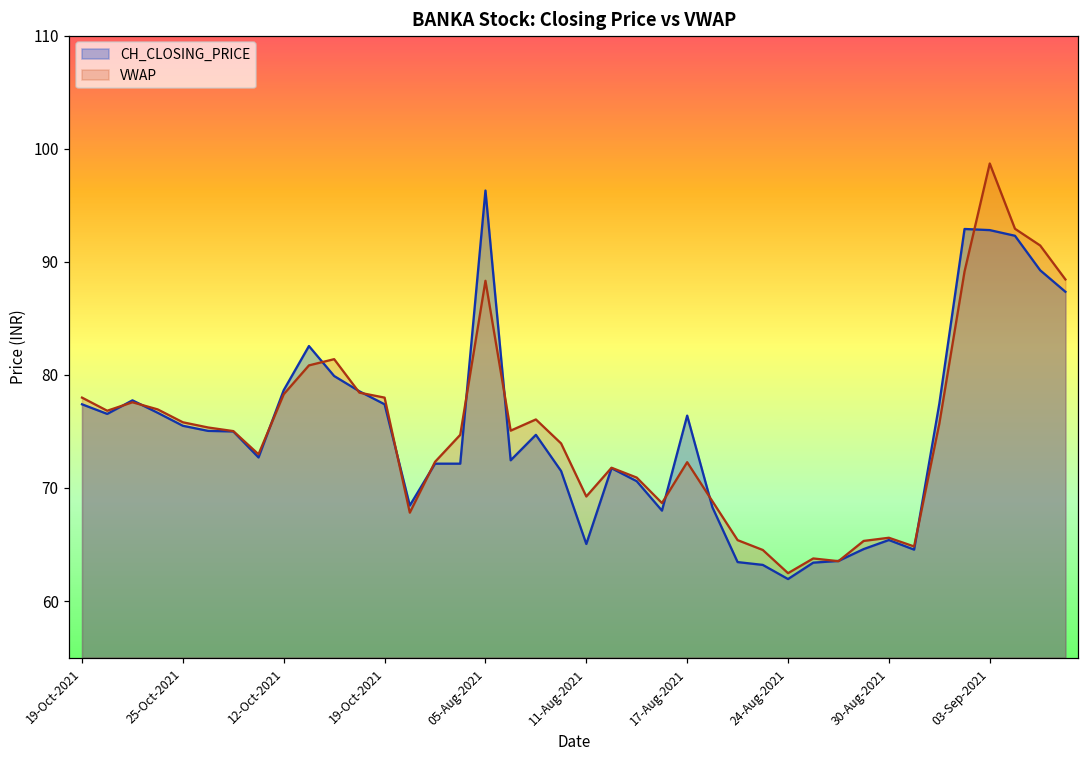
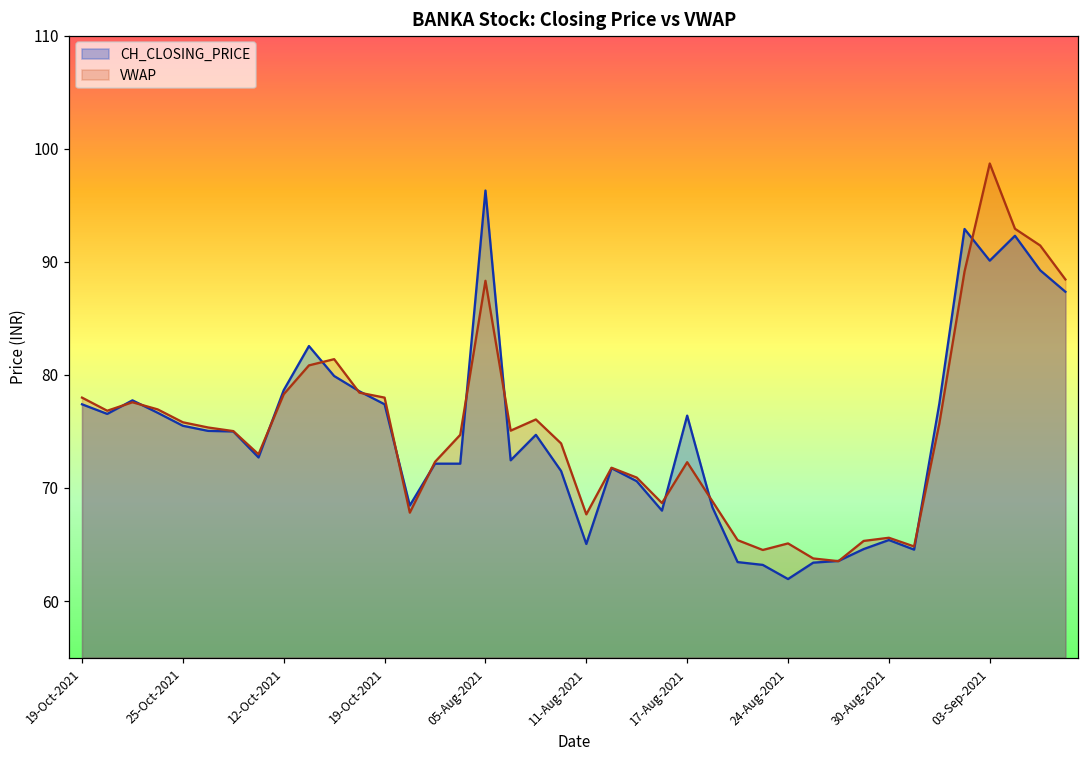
  {
    "CH_CLOSING_PRICE": {
      "25-Oct-2021": 75.5,
      "12-Oct-2021": 78.7,
      "05-Aug-2021": 96.3,
      "11-Aug-2021": 65.1,
      "17-Aug-2021": 76.4,
      "24-Aug-2021": 62.0,
-     "03-Sep-2021": 92.8
+     "03-Sep-2021": 90.1
    },
    "VWAP": {
      "25-Oct-2021": 75.8,
      "12-Oct-2021": 78.3,
      "05-Aug-2021": 88.3,
-     "11-Aug-2021": 69.3,
+     "11-Aug-2021": 67.7,
      "17-Aug-2021": 72.3,
-     "24-Aug-2021": 62.5,
+     "24-Aug-2021": 65.1,
      "03-Sep-2021": 98.7
    }
  }
